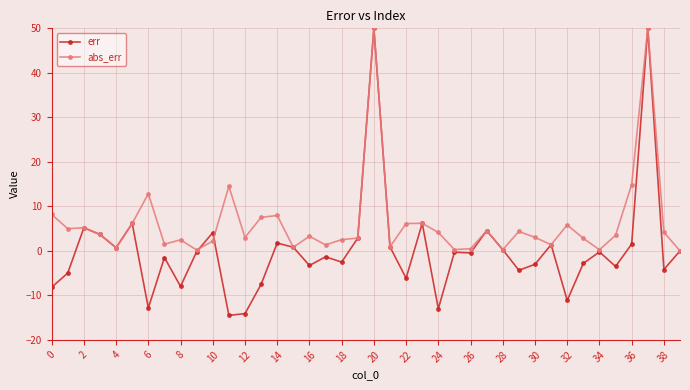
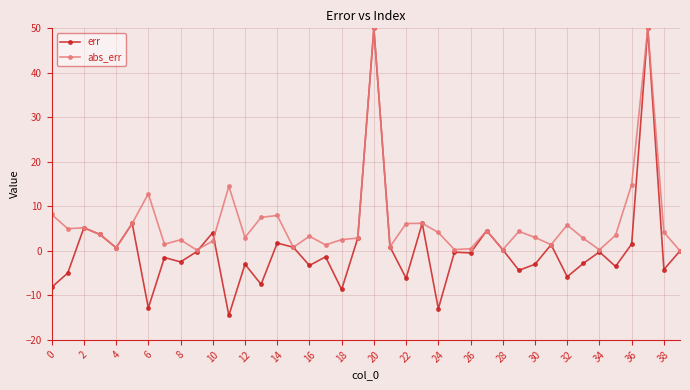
  {
    "err": {
      "0": -8,
      "6": -13,
-     "8": -8,
+     "8": -2,
      "10": 4,
-     "12": -14,
+     "12": -3,
      "14": 2,
      "16": -3,
-     "18": -3,
+     "18": -9,
      "22": -6,
      "24": -13,
      "26": 0,
      "30": -3,
-     "32": -11,
+     "32": -6,
      "36": 2,
      "38": -4
    },
    "abs_err": {
      "0": 8,
      "6": 13,
      "8": 2,
      "10": 2,
      "12": 3,
      "14": 8,
      "16": 3,
      "18": 3,
      "22": 6,
      "24": 4,
      "26": 0,
      "30": 3,
      "32": 6,
      "36": 15,
      "38": 4
    }
  }
